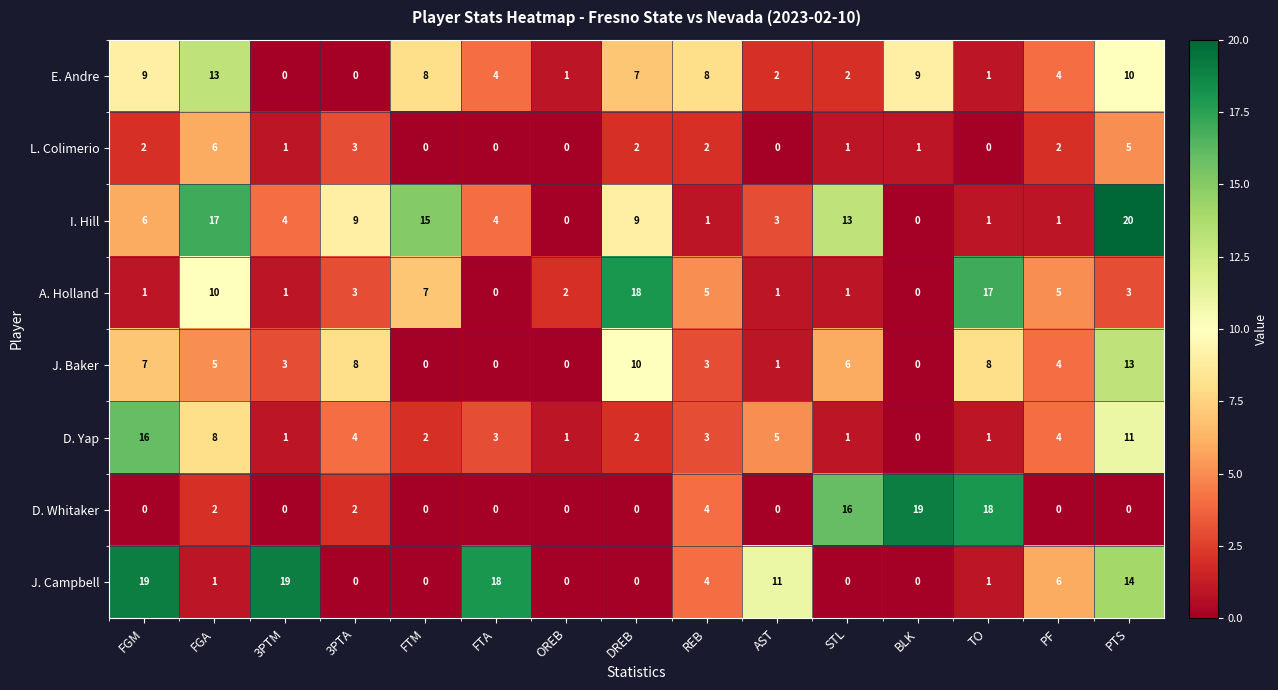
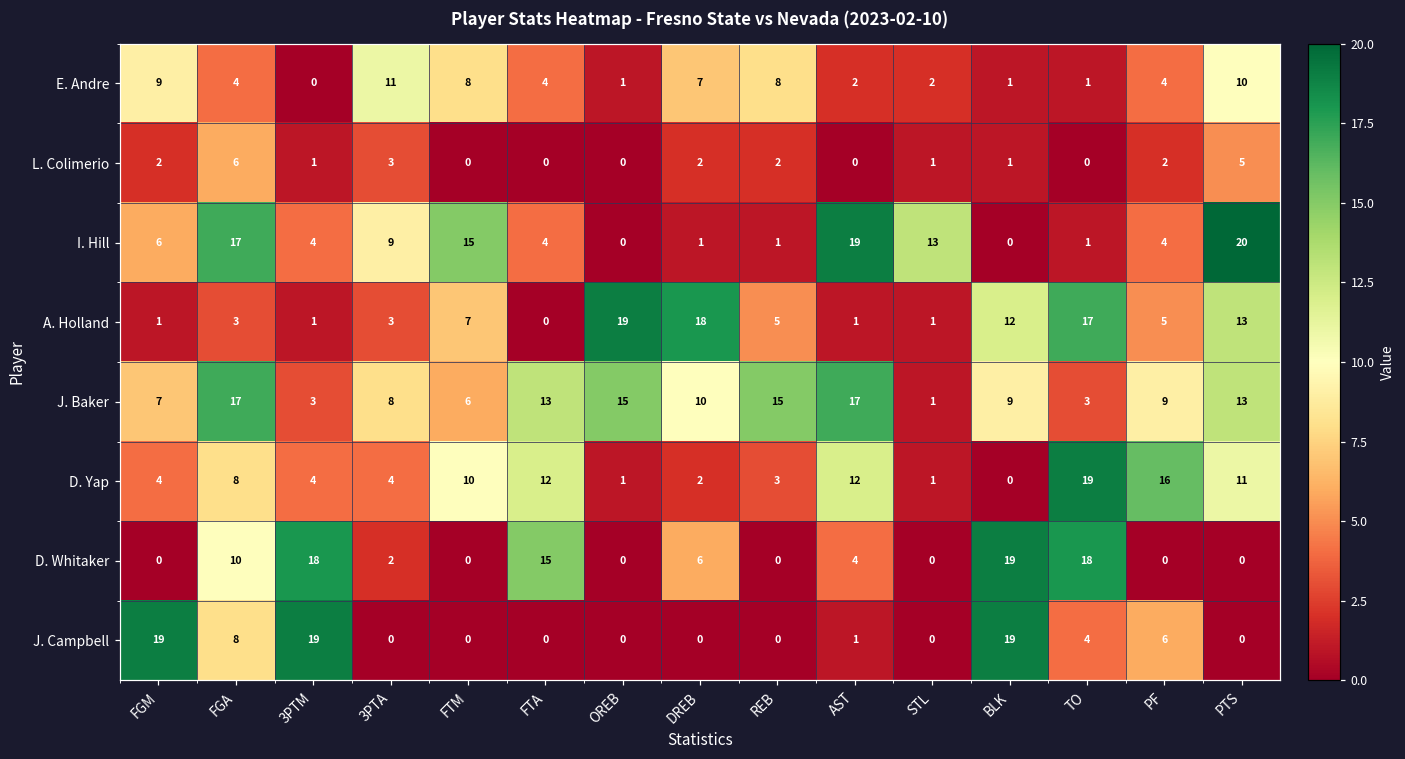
  {
    "E. Andre": {
      "FGM": 9,
-     "FGA": 13,
+     "FGA": 4,
      "3PTM": 0,
-     "3PTA": 0,
+     "3PTA": 11,
      "FTM": 8,
      "FTA": 4,
      "OREB": 1,
      "DREB": 7,
      "REB": 8,
      "AST": 2,
      "STL": 2,
-     "BLK": 9,
+     "BLK": 1,
      "TO": 1,
      "PF": 4,
      "PTS": 10
    },
    "L. Colimerio": {
      "FGM": 2,
      "FGA": 6,
      "3PTM": 1,
      "3PTA": 3,
      "FTM": 0,
      "FTA": 0,
      "OREB": 0,
      "DREB": 2,
      "REB": 2,
      "AST": 0,
      "STL": 1,
      "BLK": 1,
      "TO": 0,
      "PF": 2,
      "PTS": 5
    },
    "I. Hill": {
      "FGM": 6,
      "FGA": 17,
      "3PTM": 4,
      "3PTA": 9,
      "FTM": 15,
      "FTA": 4,
      "OREB": 0,
-     "DREB": 9,
+     "DREB": 1,
      "REB": 1,
-     "AST": 3,
+     "AST": 19,
      "STL": 13,
      "BLK": 0,
      "TO": 1,
-     "PF": 1,
+     "PF": 4,
      "PTS": 20
    },
    "A. Holland": {
      "FGM": 1,
-     "FGA": 10,
+     "FGA": 3,
      "3PTM": 1,
      "3PTA": 3,
      "FTM": 7,
      "FTA": 0,
-     "OREB": 2,
+     "OREB": 19,
      "DREB": 18,
      "REB": 5,
      "AST": 1,
      "STL": 1,
-     "BLK": 0,
+     "BLK": 12,
      "TO": 17,
      "PF": 5,
-     "PTS": 3
+     "PTS": 13
    },
    "J. Baker": {
      "FGM": 7,
-     "FGA": 5,
+     "FGA": 17,
      "3PTM": 3,
      "3PTA": 8,
-     "FTM": 0,
-     "FTA": 0,
-     "OREB": 0,
+     "FTM": 6,
+     "FTA": 13,
+     "OREB": 15,
      "DREB": 10,
-     "REB": 3,
-     "AST": 1,
-     "STL": 6,
-     "BLK": 0,
-     "TO": 8,
-     "PF": 4,
+     "REB": 15,
+     "AST": 17,
+     "STL": 1,
+     "BLK": 9,
+     "TO": 3,
+     "PF": 9,
      "PTS": 13
    },
    "D. Yap": {
-     "FGM": 16,
+     "FGM": 4,
      "FGA": 8,
-     "3PTM": 1,
+     "3PTM": 4,
      "3PTA": 4,
-     "FTM": 2,
-     "FTA": 3,
+     "FTM": 10,
+     "FTA": 12,
      "OREB": 1,
      "DREB": 2,
      "REB": 3,
-     "AST": 5,
+     "AST": 12,
      "STL": 1,
      "BLK": 0,
-     "TO": 1,
-     "PF": 4,
+     "TO": 19,
+     "PF": 16,
      "PTS": 11
    },
    "D. Whitaker": {
      "FGM": 0,
-     "FGA": 2,
-     "3PTM": 0,
+     "FGA": 10,
+     "3PTM": 18,
      "3PTA": 2,
      "FTM": 0,
-     "FTA": 0,
+     "FTA": 15,
      "OREB": 0,
-     "DREB": 0,
-     "REB": 4,
-     "AST": 0,
-     "STL": 16,
+     "DREB": 6,
+     "REB": 0,
+     "AST": 4,
+     "STL": 0,
      "BLK": 19,
      "TO": 18,
      "PF": 0,
      "PTS": 0
    },
    "J. Campbell": {
      "FGM": 19,
-     "FGA": 1,
+     "FGA": 8,
      "3PTM": 19,
      "3PTA": 0,
      "FTM": 0,
-     "FTA": 18,
+     "FTA": 0,
      "OREB": 0,
      "DREB": 0,
-     "REB": 4,
-     "AST": 11,
+     "REB": 0,
+     "AST": 1,
      "STL": 0,
-     "BLK": 0,
-     "TO": 1,
+     "BLK": 19,
+     "TO": 4,
      "PF": 6,
-     "PTS": 14
+     "PTS": 0
    }
  }
